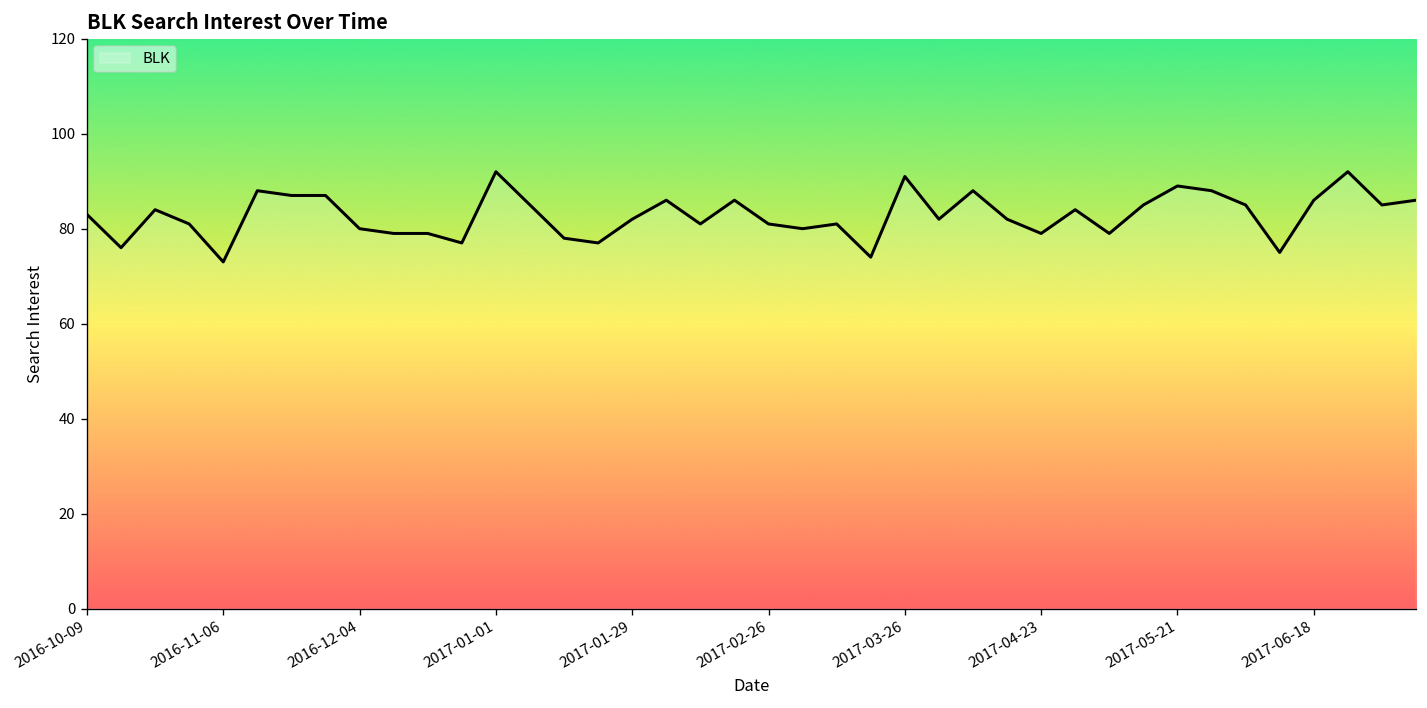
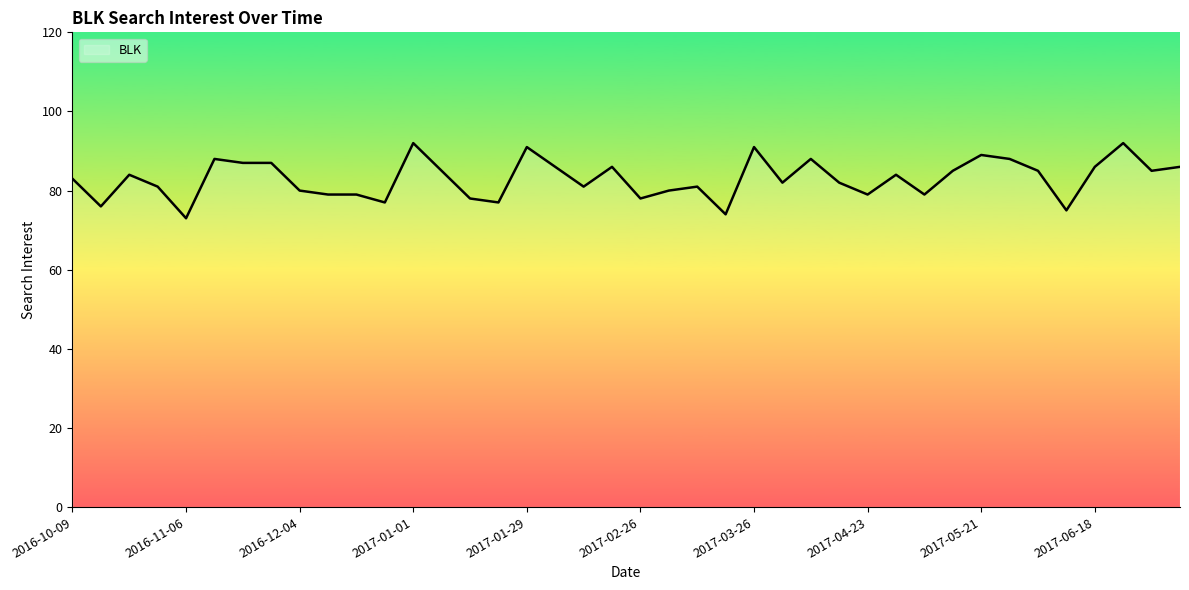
  {
    "2016-10-09": 83,
    "2016-11-06": 73,
    "2016-12-04": 80,
    "2017-01-01": 92,
-   "2017-01-29": 82,
-   "2017-02-26": 81,
+   "2017-01-29": 91,
+   "2017-02-26": 78,
    "2017-03-26": 91,
    "2017-04-23": 79,
    "2017-05-21": 89,
    "2017-06-18": 86
  }
